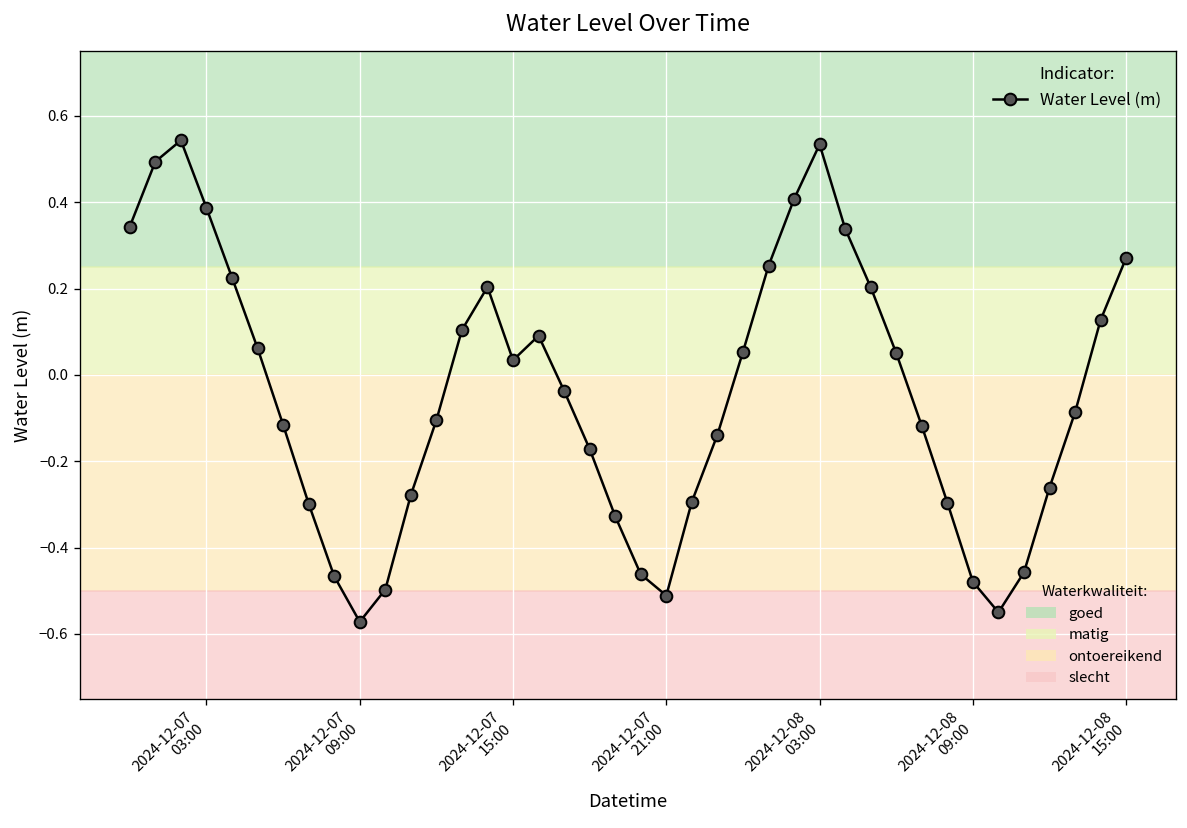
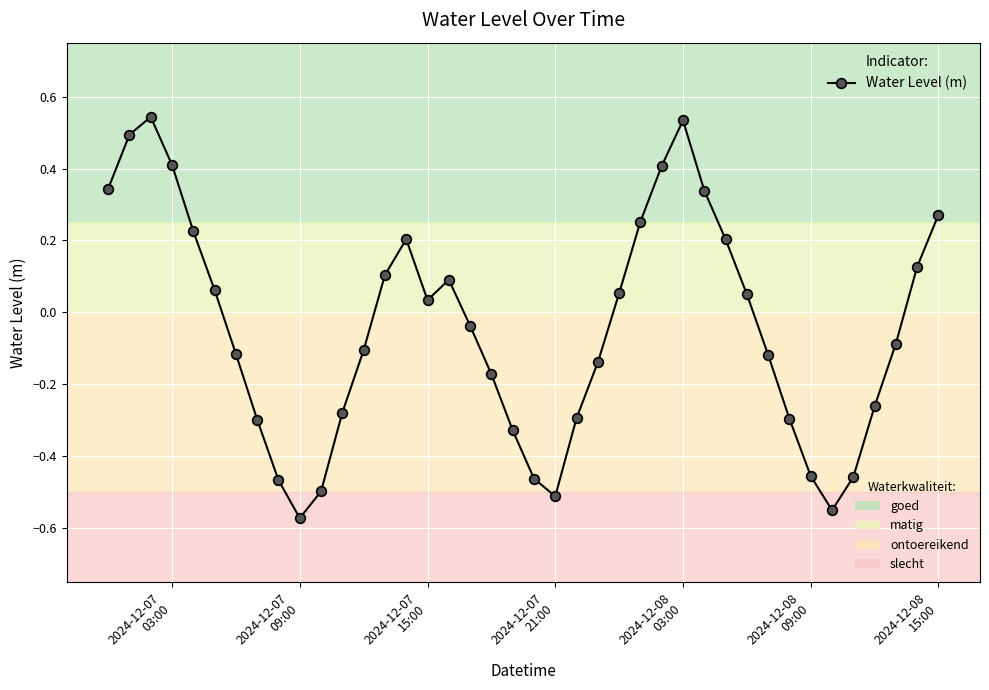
  {
-   "2024-12-07 03:00": 0.39,
+   "2024-12-07 03:00": 0.41,
    "2024-12-07 09:00": -0.57,
    "2024-12-07 15:00": 0.03,
    "2024-12-07 21:00": -0.51,
    "2024-12-08 03:00": 0.53,
-   "2024-12-08 09:00": -0.48,
+   "2024-12-08 09:00": -0.46,
    "2024-12-08 15:00": 0.27
  }
